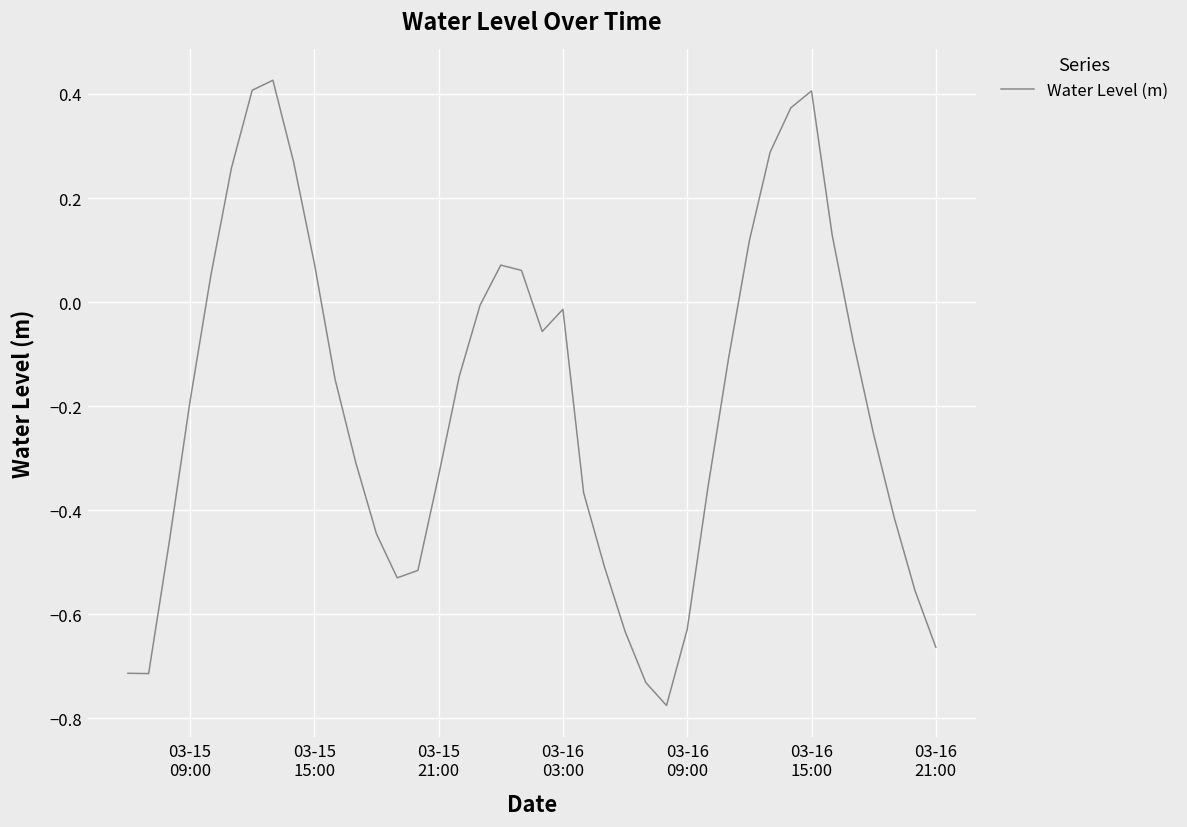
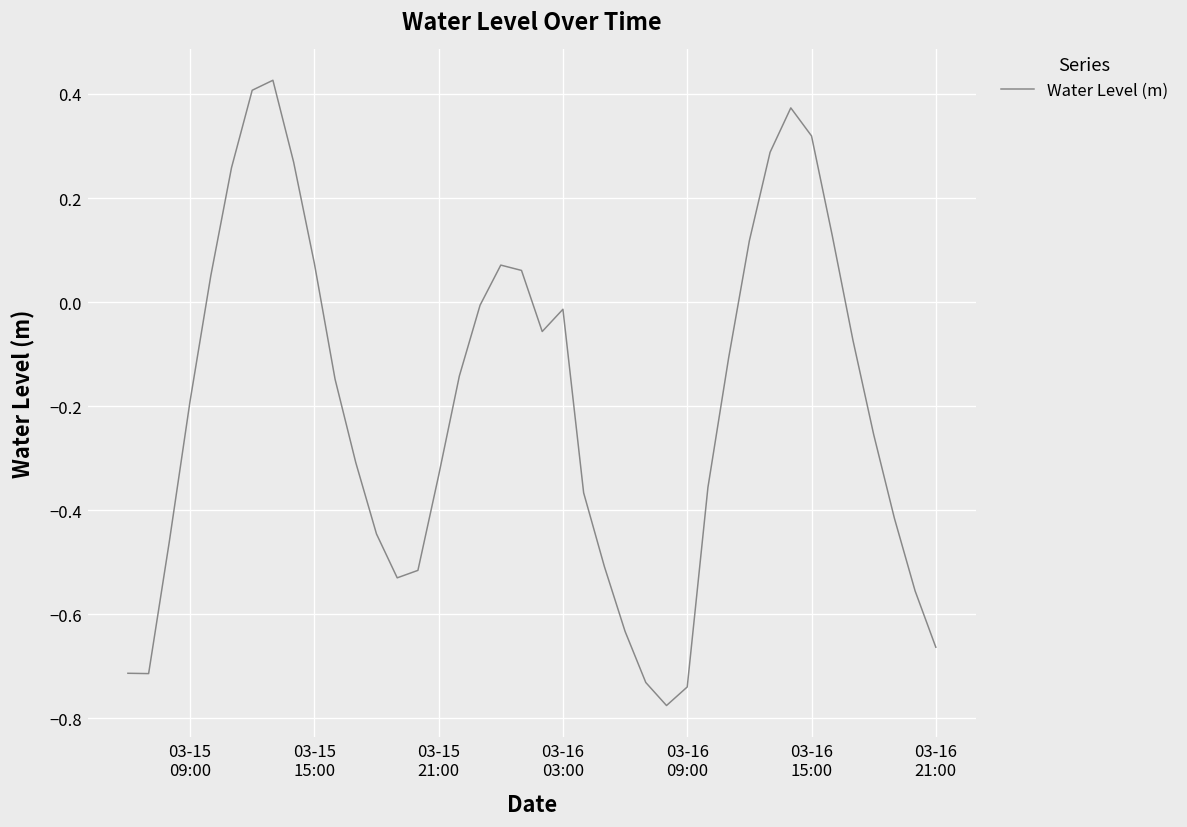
  {
    "03-15 09:00": -0.19,
    "03-15 15:00": 0.07,
    "03-15 21:00": -0.33,
    "03-16 03:00": -0.01,
-   "03-16 09:00": -0.63,
-   "03-16 15:00": 0.41,
+   "03-16 09:00": -0.74,
+   "03-16 15:00": 0.32,
    "03-16 21:00": -0.66
  }
